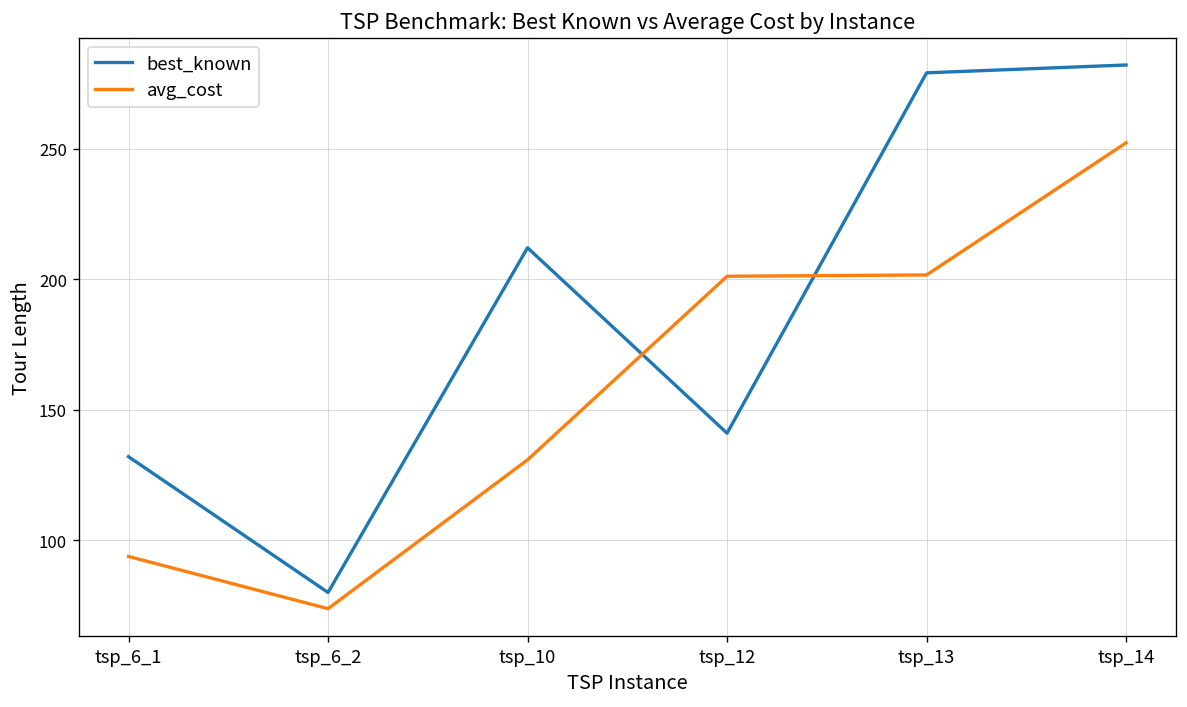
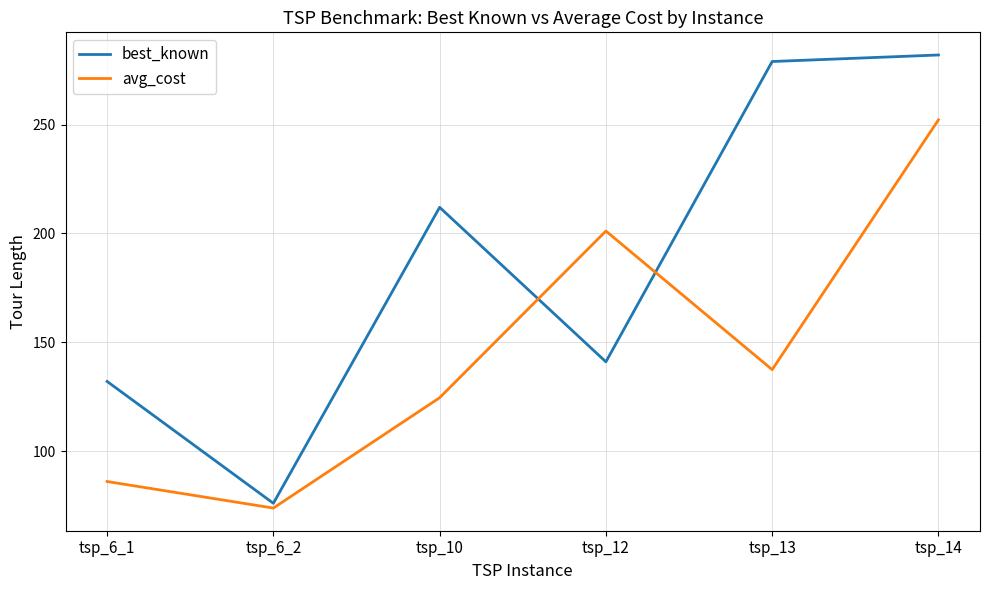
  {
    "best_known": {
      "tsp_6_1": 132,
-     "tsp_6_2": 80,
+     "tsp_6_2": 76,
      "tsp_10": 212,
      "tsp_12": 141,
      "tsp_13": 279,
      "tsp_14": 282
    },
    "avg_cost": {
-     "tsp_6_1": 94,
+     "tsp_6_1": 86,
      "tsp_6_2": 74,
-     "tsp_10": 131,
+     "tsp_10": 125,
      "tsp_12": 201,
-     "tsp_13": 202,
+     "tsp_13": 137,
      "tsp_14": 252
    }
  }
